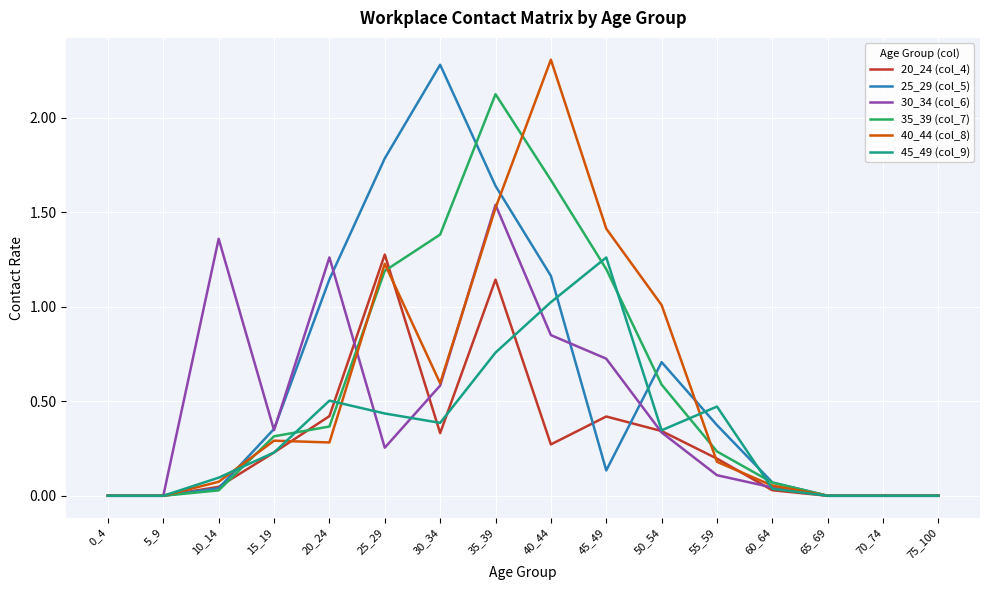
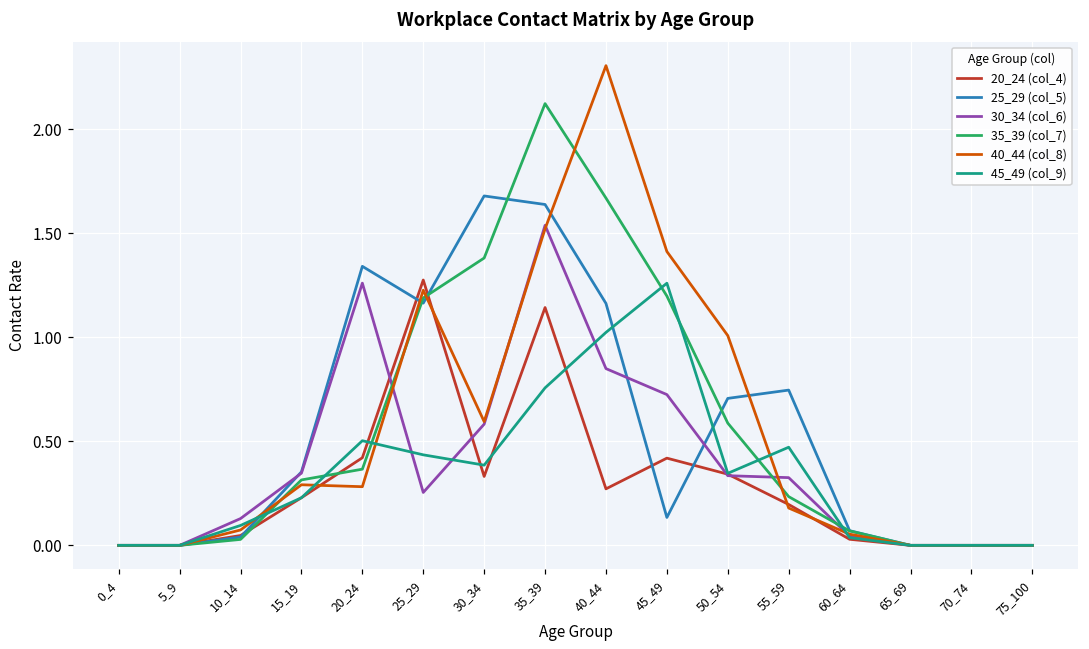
  {
    "25_29 (col_5)": {
-     "20_24": 1.14,
-     "25_29": 1.78,
-     "30_34": 2.28,
+     "20_24": 1.34,
+     "25_29": 1.16,
+     "30_34": 1.68,
      "35_39": 1.64,
      "40_44": 1.16,
      "45_49": 0.13,
      "50_54": 0.71,
-     "55_59": 0.37
+     "55_59": 0.75
    },
    "30_34 (col_6)": {
-     "10_14": 1.36,
+     "10_14": 0.13,
      "20_24": 1.26,
      "25_29": 0.25,
      "35_39": 1.54,
      "40_44": 0.85,
      "45_49": 0.73,
-     "55_59": 0.11
+     "55_59": 0.33
    }
  }
